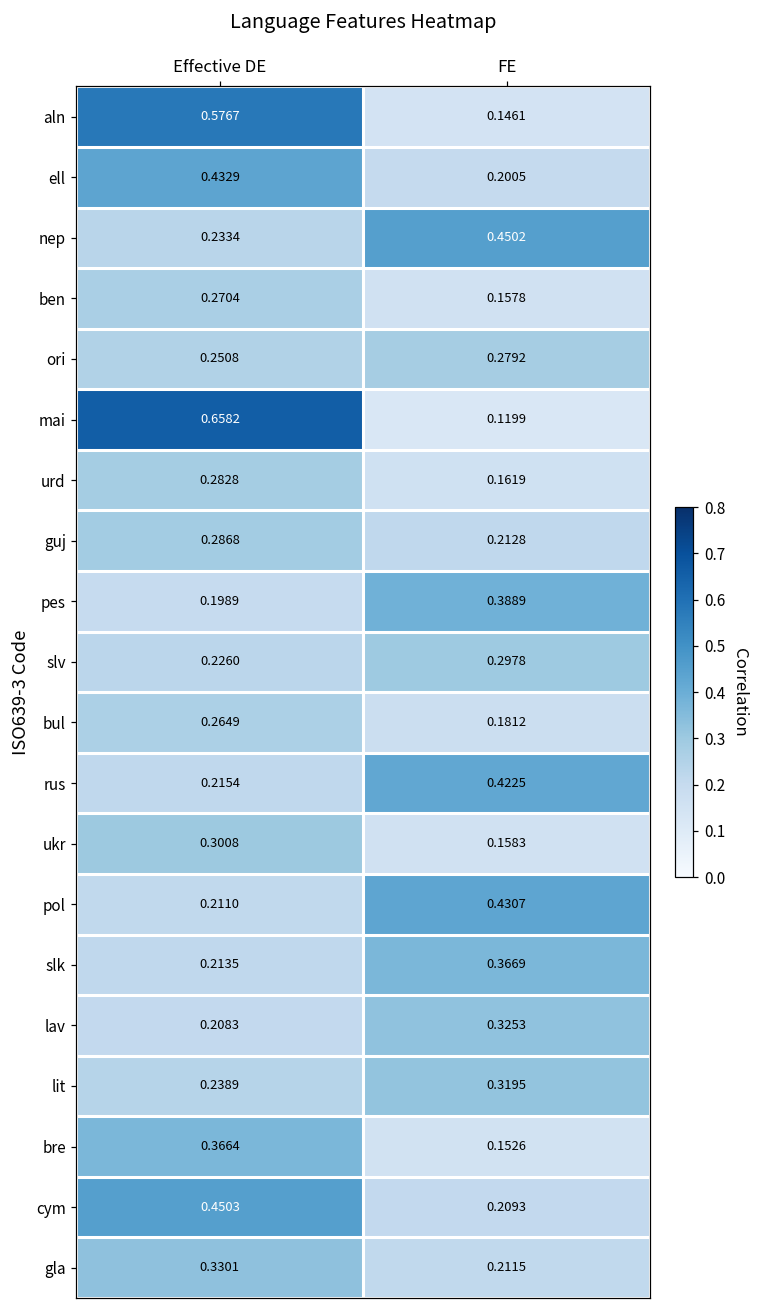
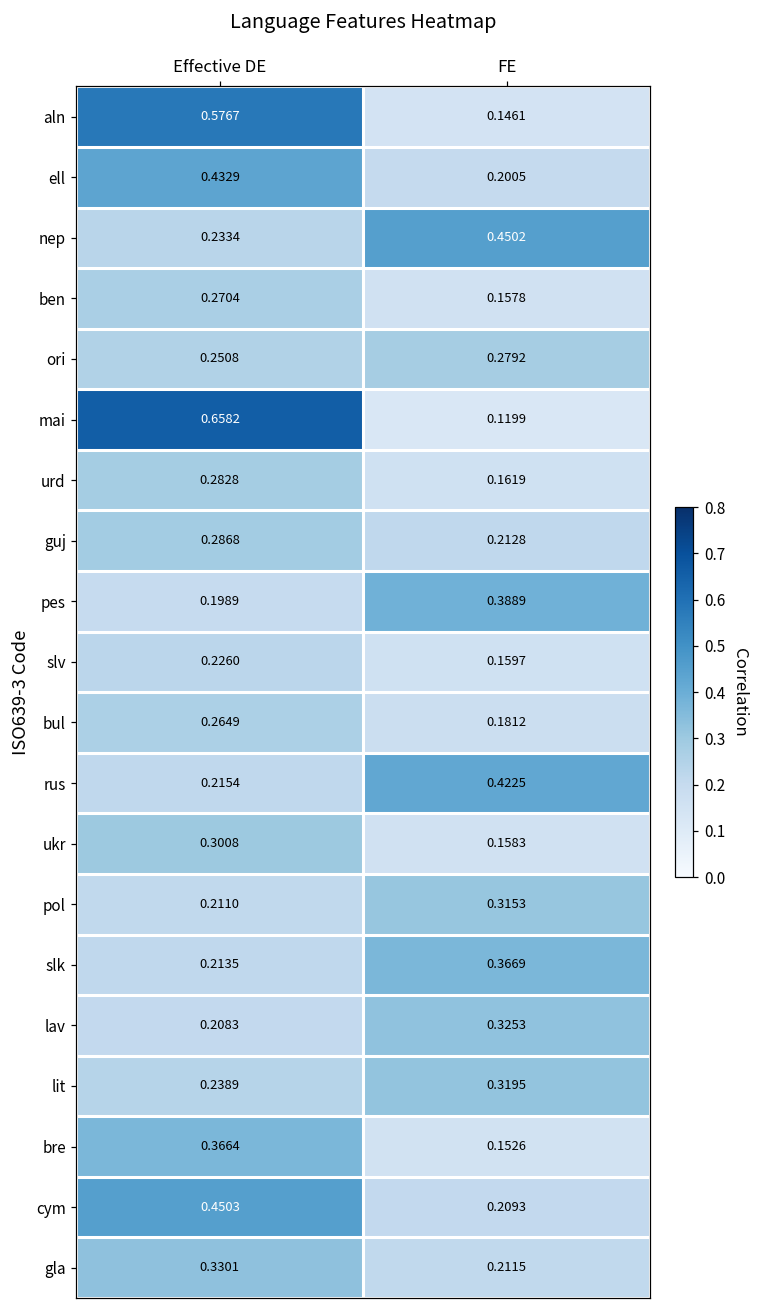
  {
    "aln": {
      "Effective DE": 0.5767,
      "FE": 0.1461
    },
    "ell": {
      "Effective DE": 0.4329,
      "FE": 0.2005
    },
    "nep": {
      "Effective DE": 0.2334,
      "FE": 0.4502
    },
    "ben": {
      "Effective DE": 0.2704,
      "FE": 0.1578
    },
    "ori": {
      "Effective DE": 0.2508,
      "FE": 0.2792
    },
    "mai": {
      "Effective DE": 0.6582,
      "FE": 0.1199
    },
    "urd": {
      "Effective DE": 0.2828,
      "FE": 0.1619
    },
    "guj": {
      "Effective DE": 0.2868,
      "FE": 0.2128
    },
    "pes": {
      "Effective DE": 0.1989,
      "FE": 0.3889
    },
    "slv": {
      "Effective DE": 0.2260,
-     "FE": 0.2978
+     "FE": 0.1597
    },
    "bul": {
      "Effective DE": 0.2649,
      "FE": 0.1812
    },
    "rus": {
      "Effective DE": 0.2154,
      "FE": 0.4225
    },
    "ukr": {
      "Effective DE": 0.3008,
      "FE": 0.1583
    },
    "pol": {
      "Effective DE": 0.2110,
-     "FE": 0.4307
+     "FE": 0.3153
    },
    "slk": {
      "Effective DE": 0.2135,
      "FE": 0.3669
    },
    "lav": {
      "Effective DE": 0.2083,
      "FE": 0.3253
    },
    "lit": {
      "Effective DE": 0.2389,
      "FE": 0.3195
    },
    "bre": {
      "Effective DE": 0.3664,
      "FE": 0.1526
    },
    "cym": {
      "Effective DE": 0.4503,
      "FE": 0.2093
    },
    "gla": {
      "Effective DE": 0.3301,
      "FE": 0.2115
    }
  }
